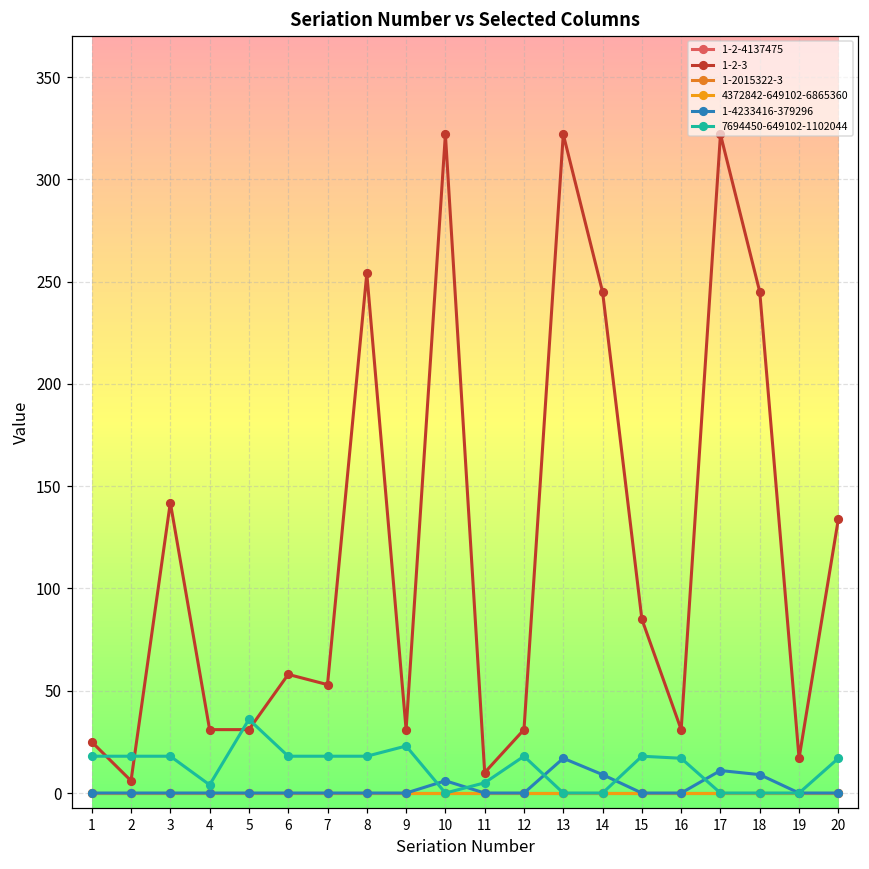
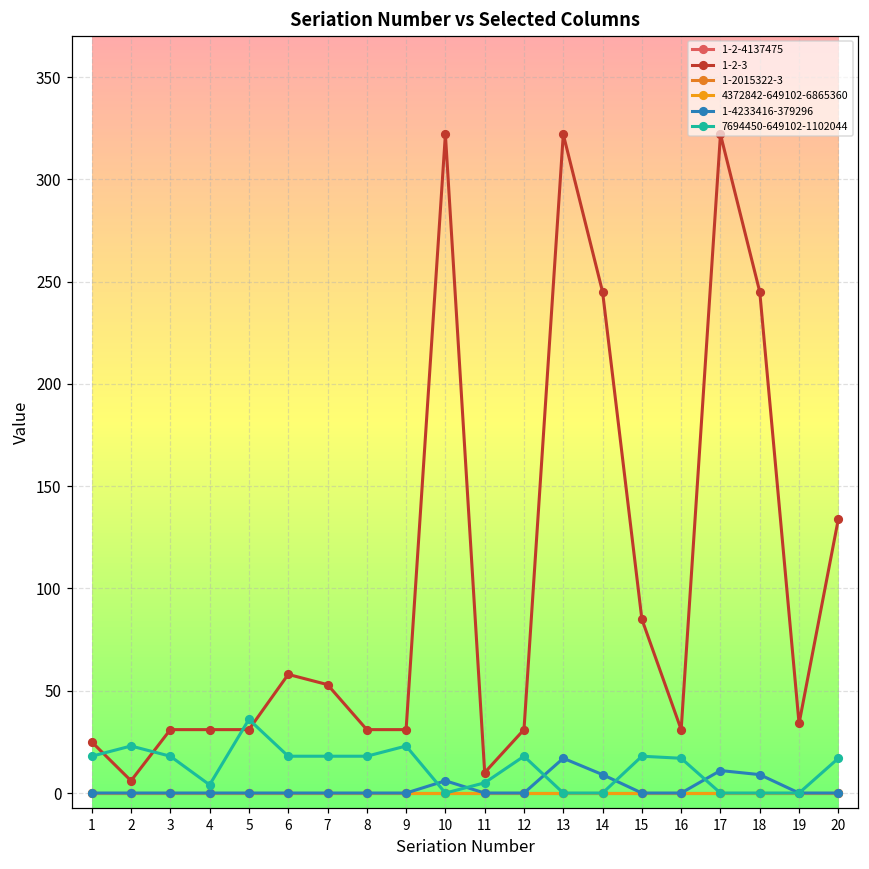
  {
    "1-2-3": {
      "1": 25,
      "2": 6,
-     "3": 142,
+     "3": 31,
      "4": 31,
      "5": 31,
      "6": 58,
      "7": 53,
-     "8": 254,
+     "8": 31,
      "9": 31,
      "10": 322,
      "11": 10,
      "12": 31,
      "13": 322,
      "14": 245,
      "15": 85,
      "16": 31,
      "18": 245,
-     "19": 17,
+     "19": 34,
      "20": 134
    },
    "1-4233416-379296": {
      "10": 6,
      "13": 17,
      "14": 9,
      "17": 11,
      "18": 9
    },
    "7694450-649102-1102044": {
      "1": 18,
-     "2": 18,
+     "2": 23,
      "3": 18,
      "4": 4,
      "5": 36,
      "6": 18,
      "7": 18,
      "8": 18,
      "9": 23,
      "11": 5,
      "12": 18,
      "15": 18,
      "16": 17,
      "20": 17
    }
  }
